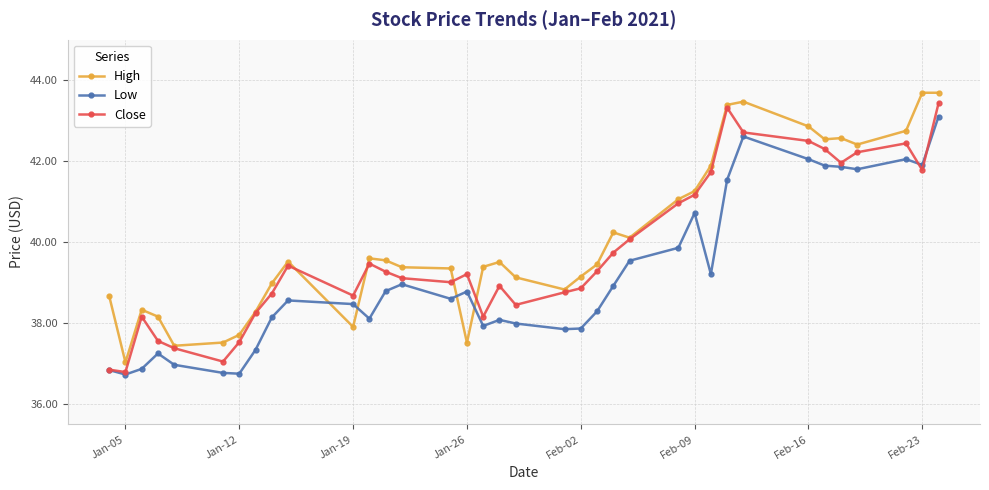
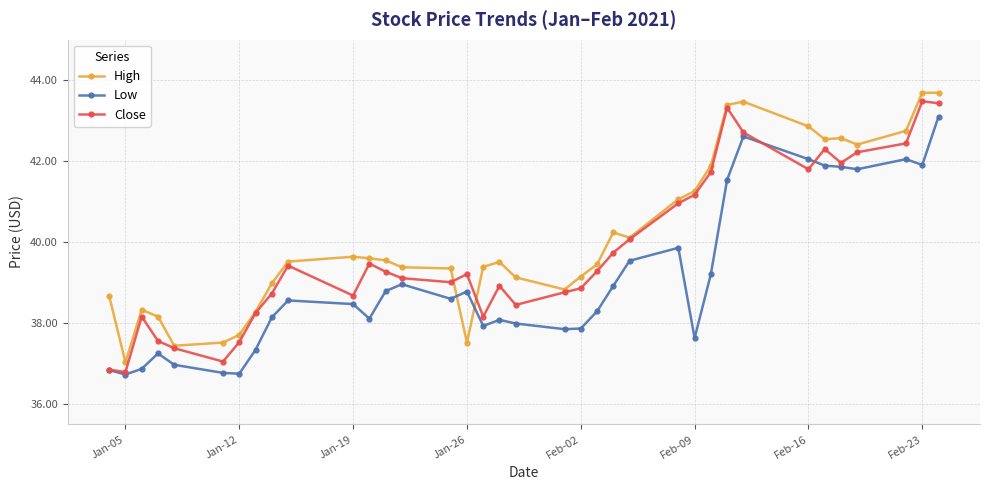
  {
    "High": {
      "Jan-05": 37.0,
      "Jan-12": 37.7,
-     "Jan-19": 37.9,
+     "Jan-19": 39.6,
      "Jan-26": 37.5,
      "Feb-02": 39.2,
      "Feb-09": 41.3,
      "Feb-16": 42.9,
      "Feb-23": 43.7
    },
    "Low": {
      "Jan-12": 36.8,
      "Jan-19": 38.5,
      "Jan-26": 38.8,
      "Feb-02": 37.9,
-     "Feb-09": 40.7,
+     "Feb-09": 37.6,
      "Feb-16": 42.0,
      "Feb-23": 41.9
    },
    "Close": {
      "Jan-12": 37.5,
      "Jan-19": 38.7,
      "Jan-26": 39.2,
      "Feb-02": 38.9,
      "Feb-09": 41.2,
-     "Feb-16": 42.5,
-     "Feb-23": 41.8
+     "Feb-16": 41.8,
+     "Feb-23": 43.5
    }
  }
